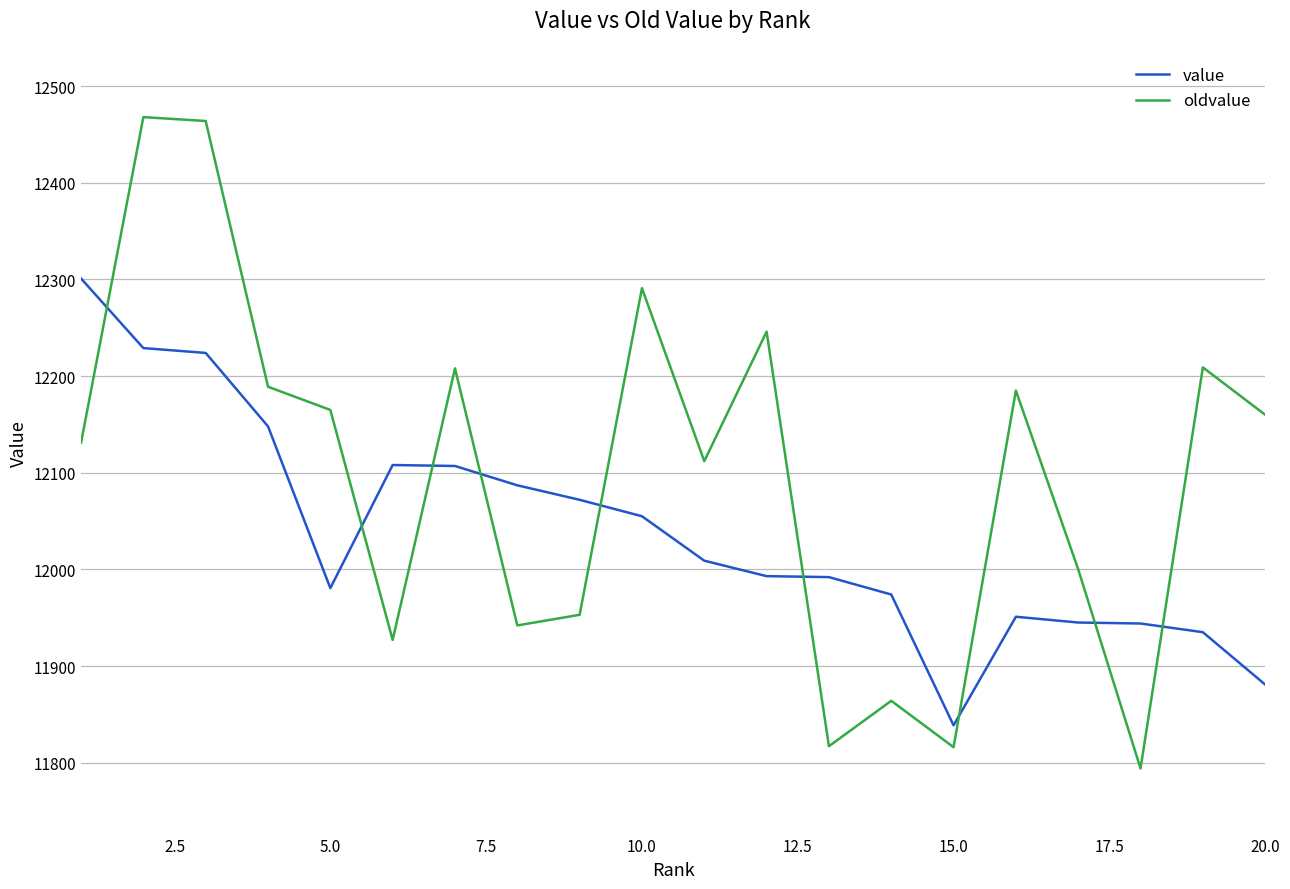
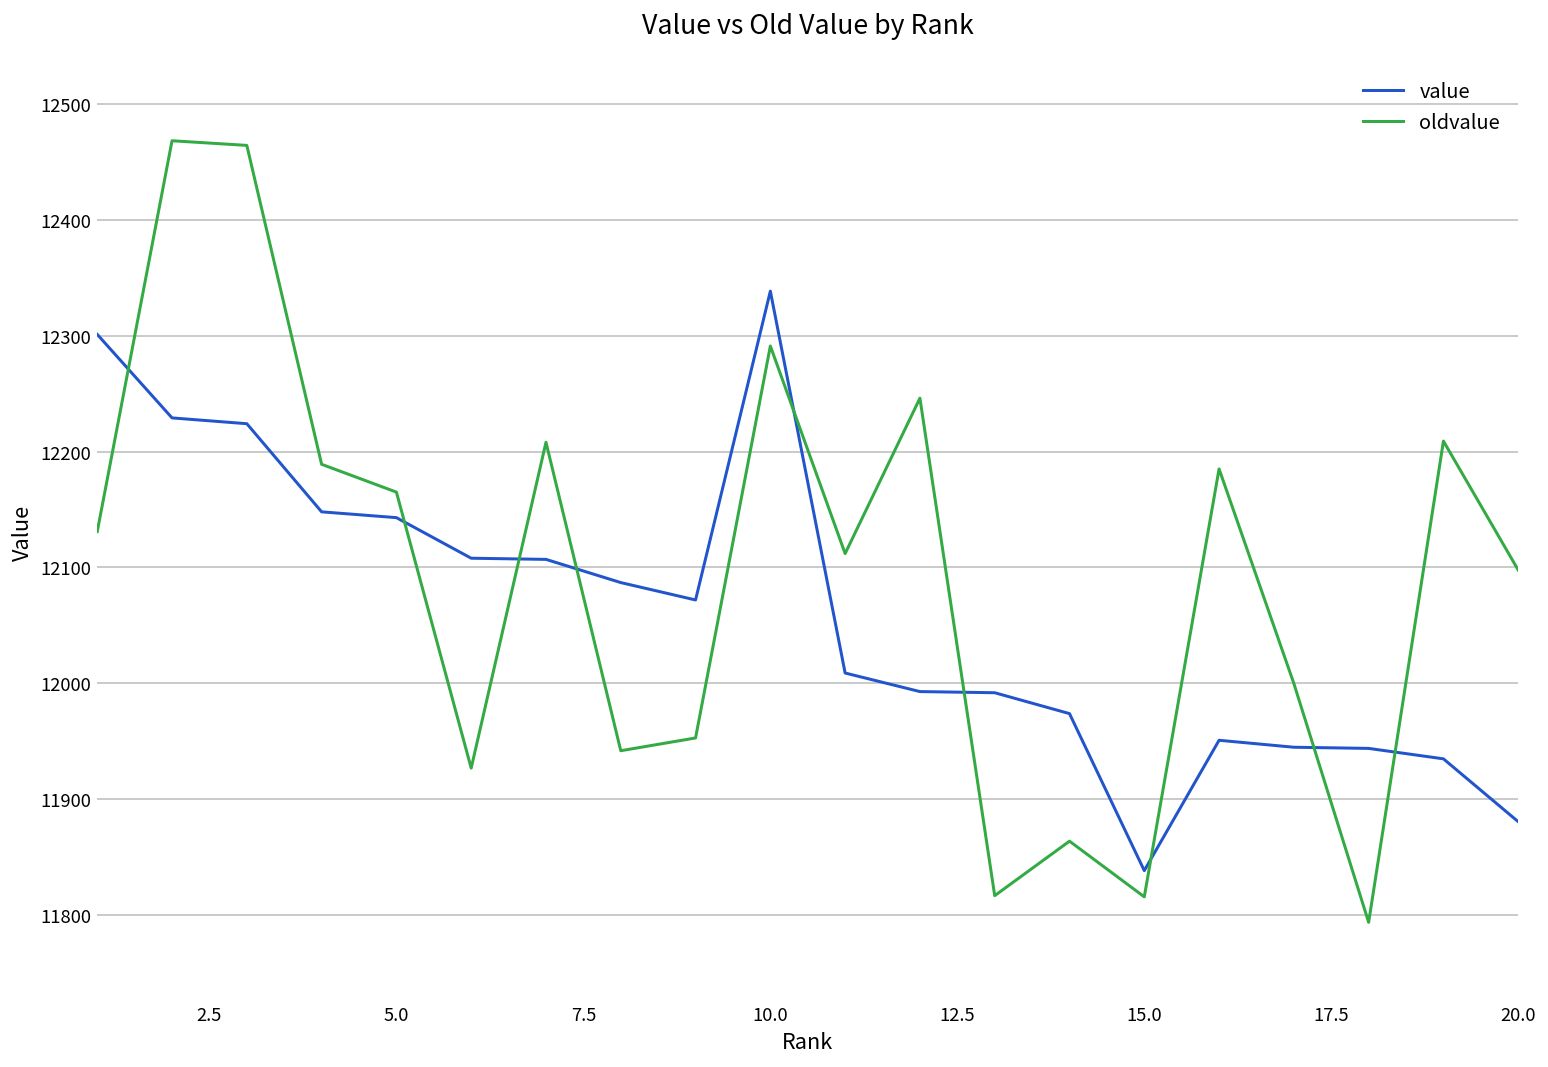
  {
    "value": {
-     "5.0": 11980,
-     "10.0": 12060,
+     "5.0": 12140,
+     "10.0": 12340,
      "15.0": 11840,
      "20.0": 11880
    },
    "oldvalue": {
      "5.0": 12170,
      "10.0": 12290,
      "15.0": 11820,
-     "20.0": 12160
+     "20.0": 12100
    }
  }
